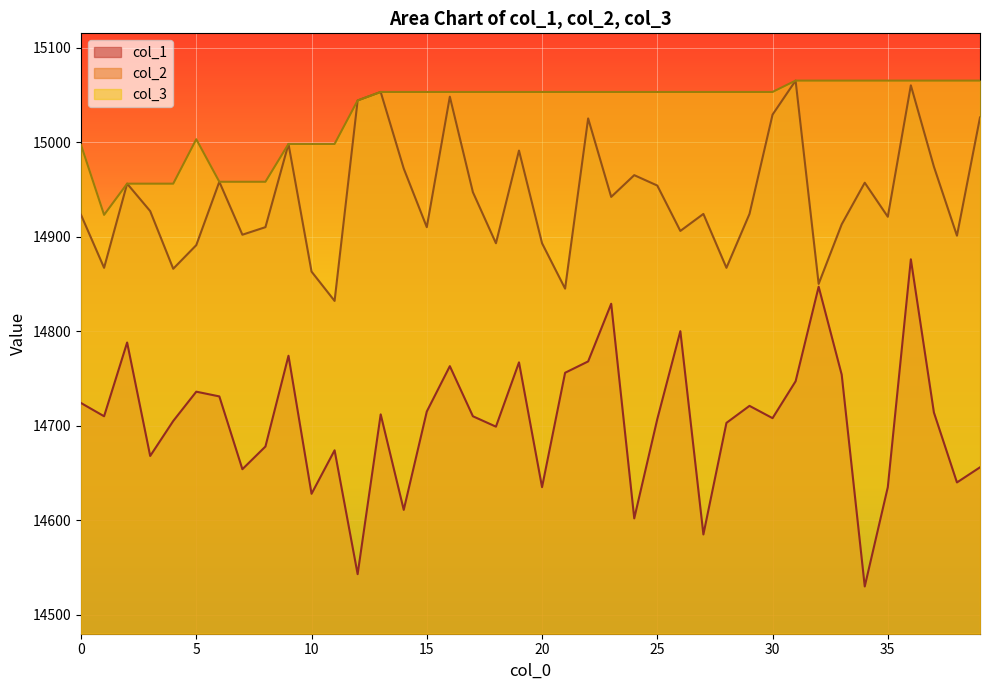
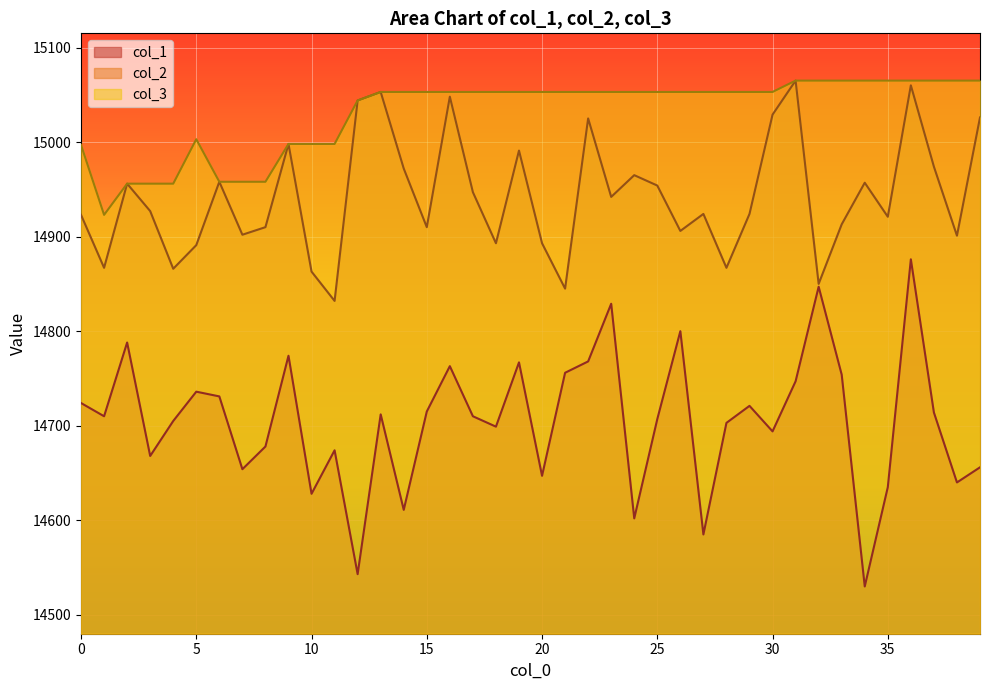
  {
    "col_1": {
      "0": 14720,
      "5": 14740,
      "10": 14630,
      "15": 14720,
-     "20": 14640,
+     "20": 14650,
      "25": 14710,
-     "30": 14710,
+     "30": 14690,
      "35": 14640
    },
    "col_2": {
      "0": 14920,
      "5": 14890,
      "10": 14860,
      "15": 14910,
      "20": 14890,
      "25": 14950,
      "30": 15030,
      "35": 14920
    },
    "col_3": {
      "0": 15000,
      "5": 15000,
      "10": 15000,
      "15": 15050,
      "20": 15050,
      "25": 15050,
      "30": 15050,
      "35": 15070
    }
  }
